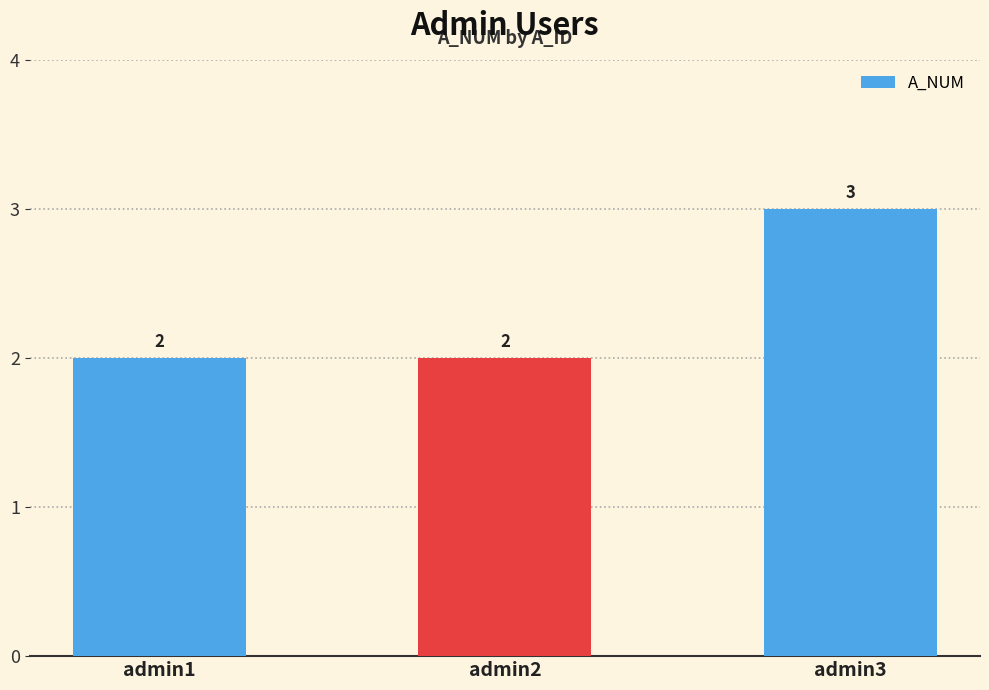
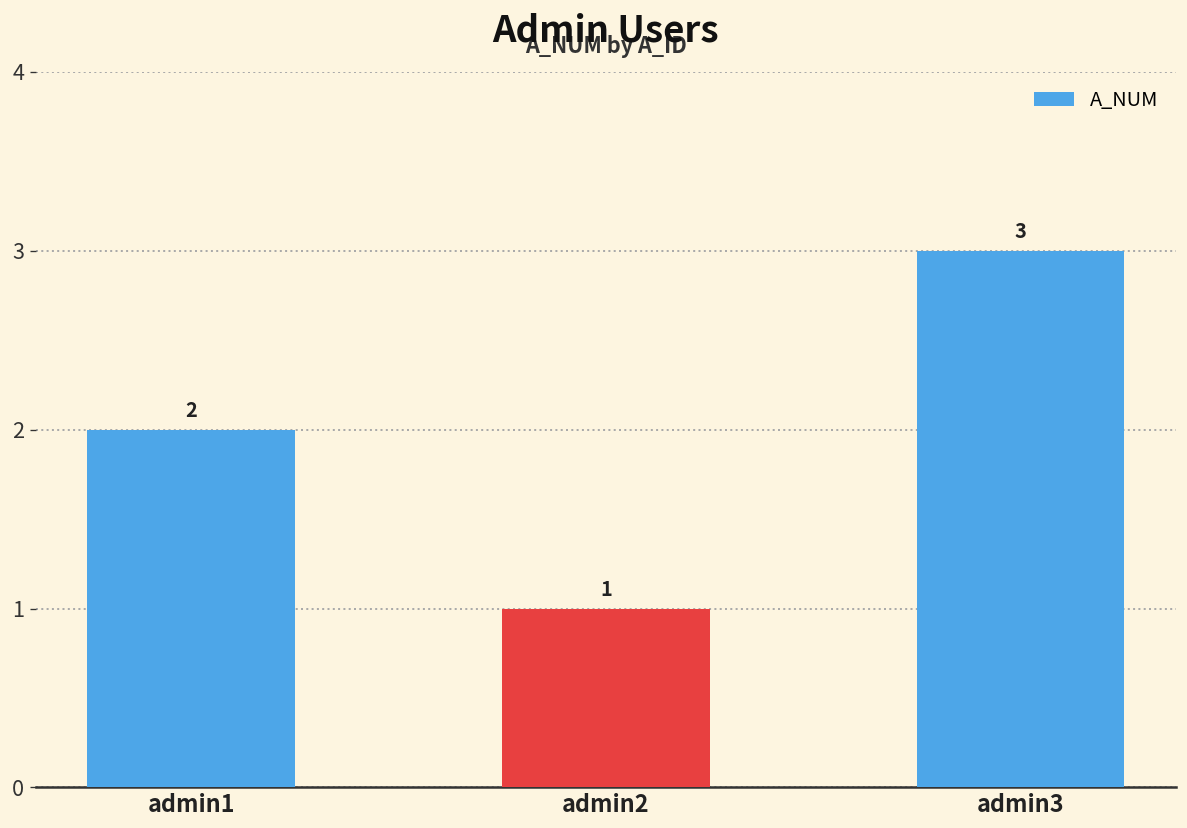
  {
    "admin1": 2,
-   "admin2": 2,
+   "admin2": 1,
    "admin3": 3
  }
